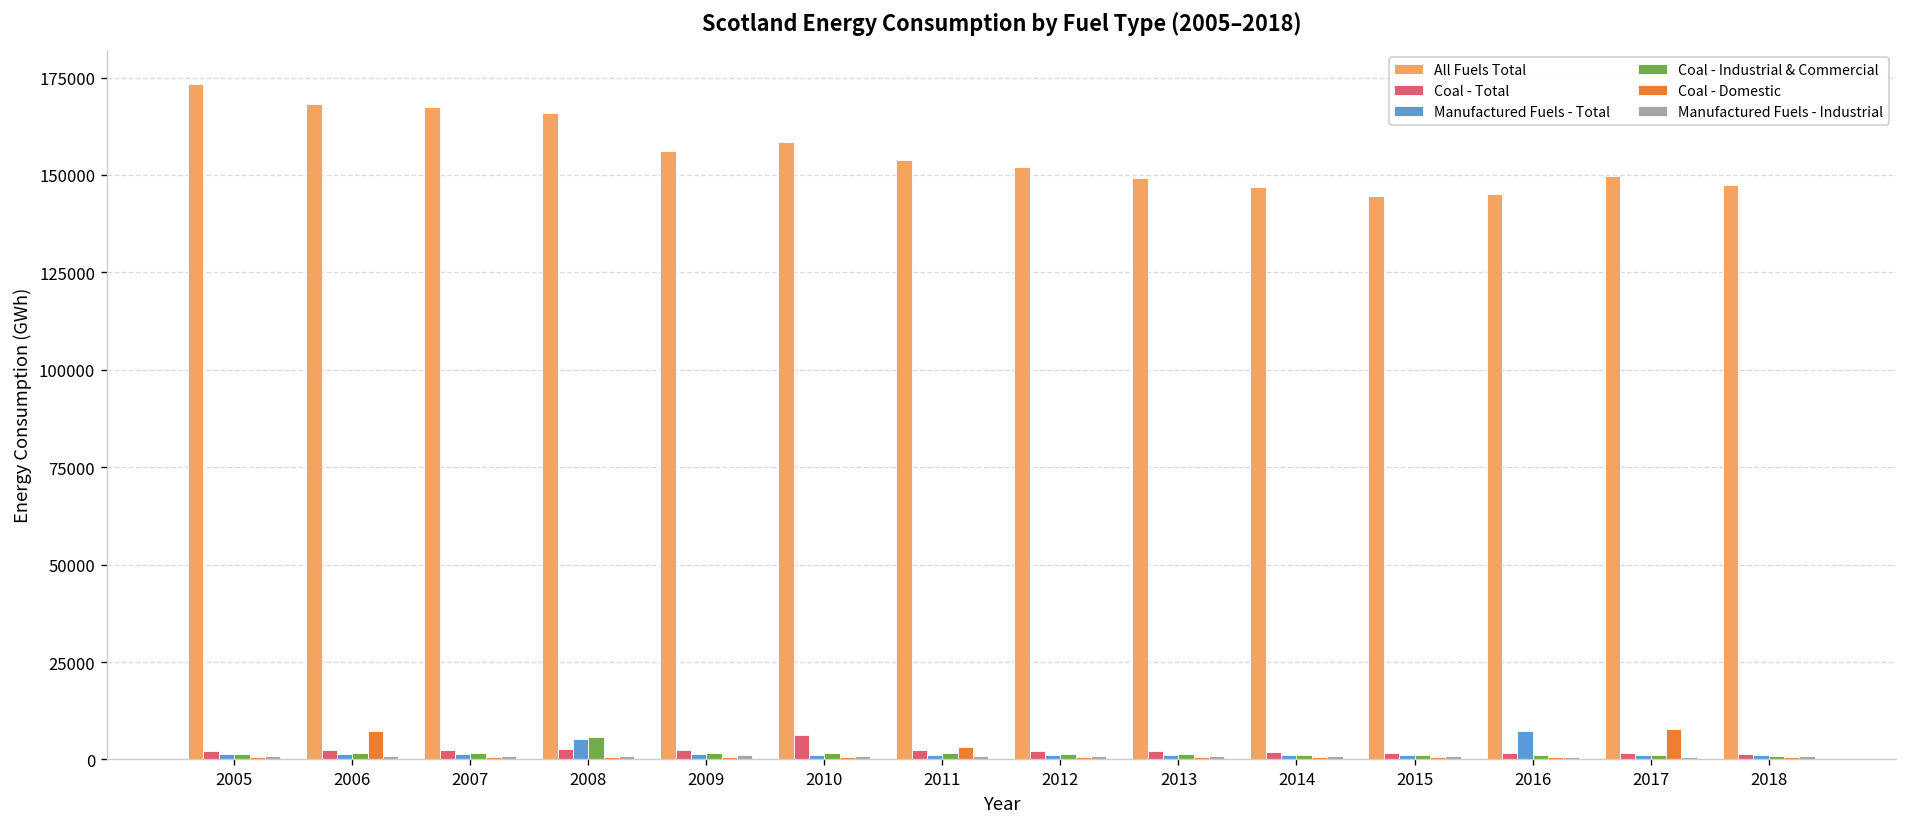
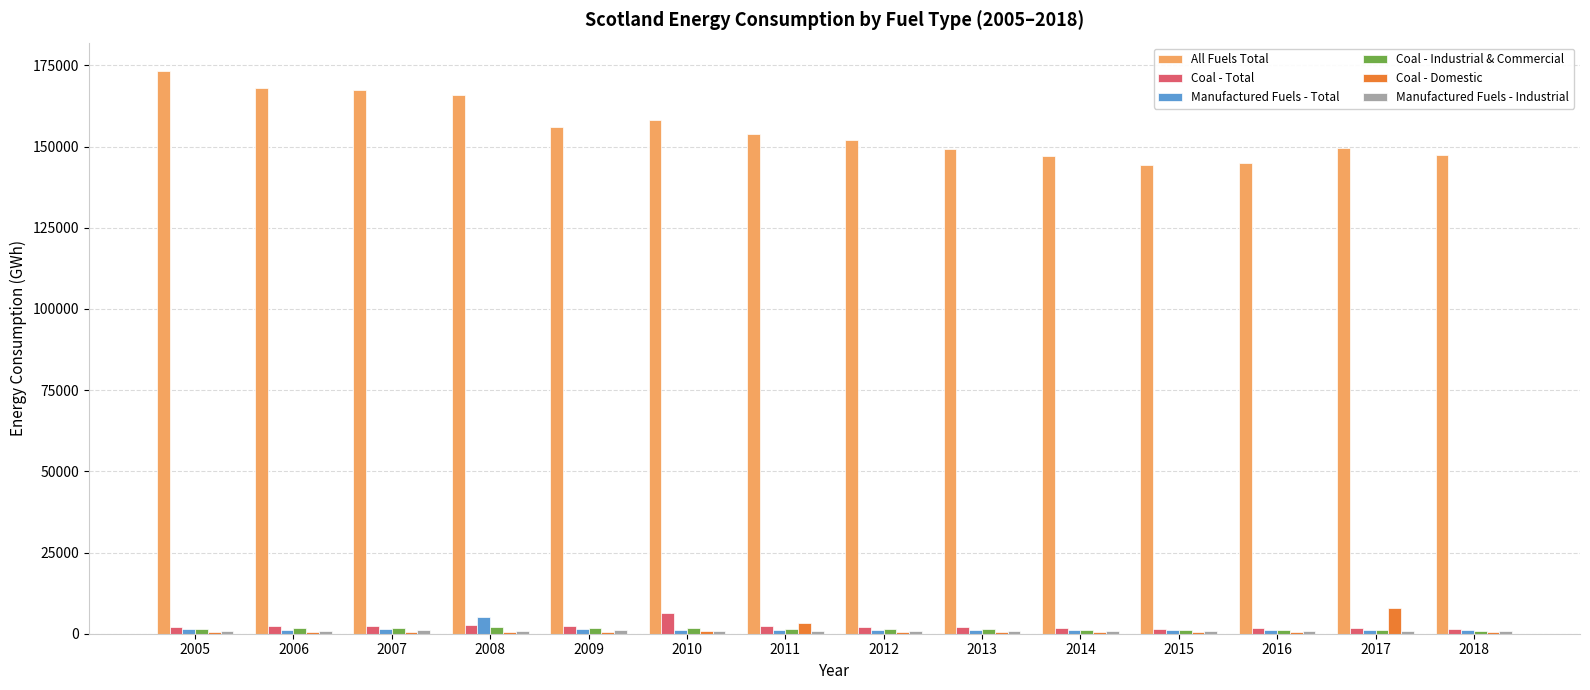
  {
    "All Fuels Total": {
      "2005": 173000,
      "2006": 168000,
      "2007": 167000,
      "2008": 166000,
      "2009": 156000,
      "2010": 158000,
      "2011": 154000,
      "2012": 152000,
      "2013": 149000,
      "2014": 147000,
      "2015": 144000,
      "2016": 145000,
      "2017": 150000,
      "2018": 147000
    },
    "Coal - Total": {
      "2005": 2000,
      "2006": 2000,
      "2007": 2000,
      "2008": 3000,
      "2009": 3000,
      "2010": 6000,
      "2011": 2000,
      "2012": 2000,
      "2013": 2000,
      "2014": 2000,
      "2015": 2000,
      "2016": 2000,
      "2017": 2000,
      "2018": 1000
    },
    "Manufactured Fuels - Total": {
      "2005": 1000,
      "2006": 1000,
      "2007": 1000,
      "2008": 5000,
      "2009": 1000,
      "2010": 1000,
      "2011": 1000,
      "2012": 1000,
      "2013": 1000,
      "2014": 1000,
      "2015": 1000,
-     "2016": 7000,
+     "2016": 1000,
      "2017": 1000,
      "2018": 1000
    },
    "Coal - Industrial & Commercial": {
      "2005": 1000,
      "2006": 2000,
      "2007": 2000,
-     "2008": 6000,
+     "2008": 2000,
      "2009": 2000,
      "2010": 2000,
      "2011": 2000,
      "2012": 1000,
      "2013": 1000,
      "2014": 1000,
      "2015": 1000,
      "2016": 1000,
      "2017": 1000,
      "2018": 1000
    },
    "Coal - Domestic": {
-     "2006": 7000,
+     "2006": 1000,
      "2011": 3000,
      "2017": 8000
    },
    "Manufactured Fuels - Industrial": {
      "2005": 1000,
      "2006": 1000,
      "2007": 1000,
      "2008": 1000,
      "2009": 1000,
      "2010": 1000,
      "2011": 1000,
      "2012": 1000,
      "2013": 1000,
      "2014": 1000,
      "2015": 1000,
      "2018": 1000
    }
  }
